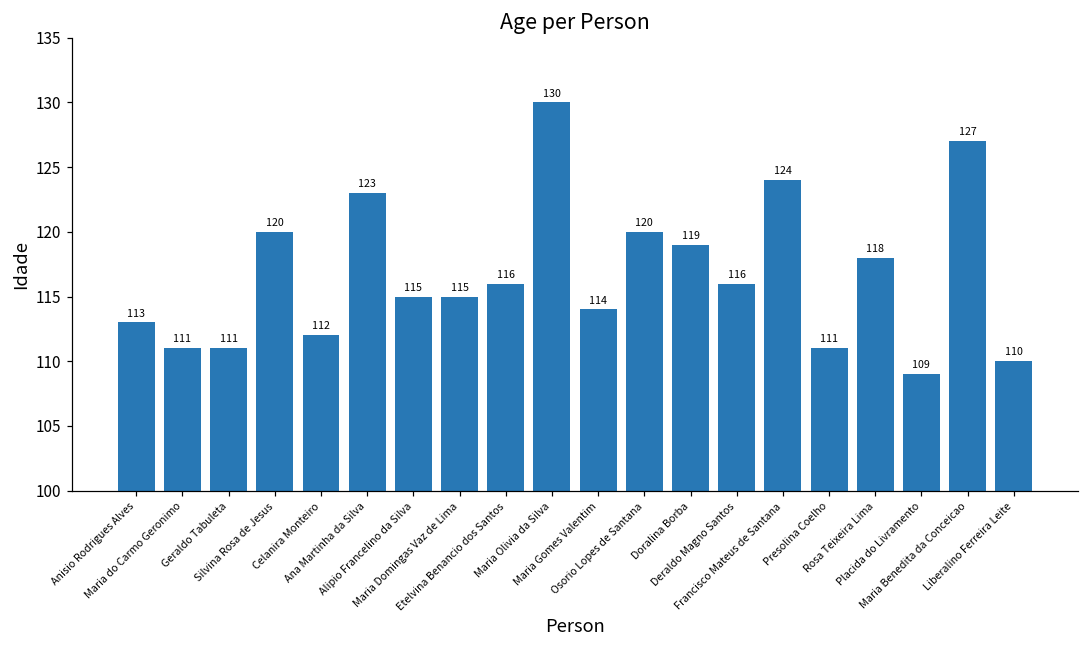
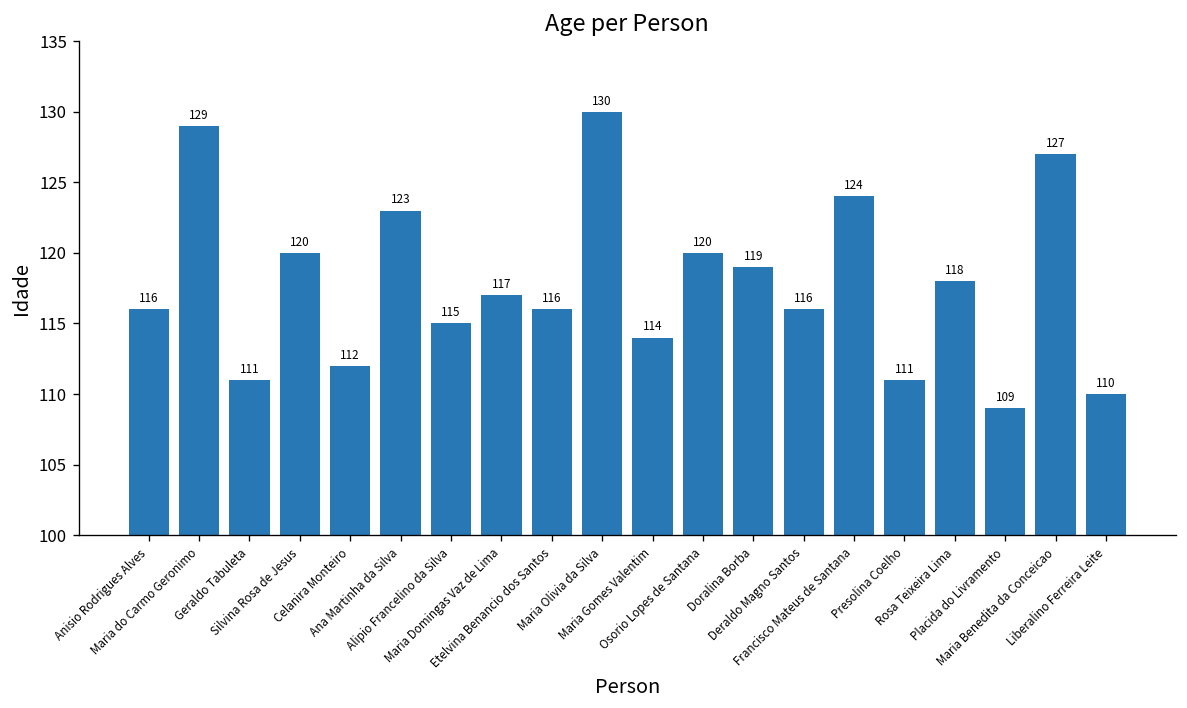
  {
-   "Anisio Rodrigues Alves": 113,
-   "Maria do Carmo Geronimo": 111,
+   "Anisio Rodrigues Alves": 116,
+   "Maria do Carmo Geronimo": 129,
    "Geraldo Tabuleta": 111,
    "Silvina Rosa de Jesus": 120,
    "Celanira Monteiro": 112,
    "Ana Martinha da Silva": 123,
    "Alipio Francelino da Silva": 115,
-   "Maria Domingas Vaz de Lima": 115,
+   "Maria Domingas Vaz de Lima": 117,
    "Etelvina Benancio dos Santos": 116,
    "Maria Olivia da Silva": 130,
    "Maria Gomes Valentim": 114,
    "Osorio Lopes de Santana": 120,
    "Doralina Borba": 119,
    "Deraldo Magno Santos": 116,
    "Francisco Mateus de Santana": 124,
    "Presolina Coelho": 111,
    "Rosa Teixeira Lima": 118,
    "Placida do Livramento": 109,
    "Maria Benedita da Conceicao": 127,
    "Liberalino Ferreira Leite": 110
  }
